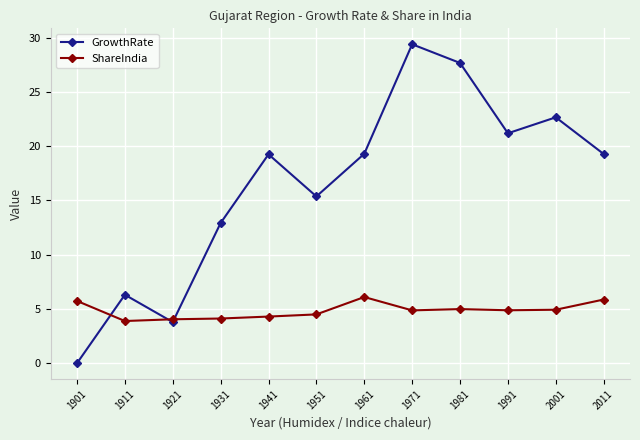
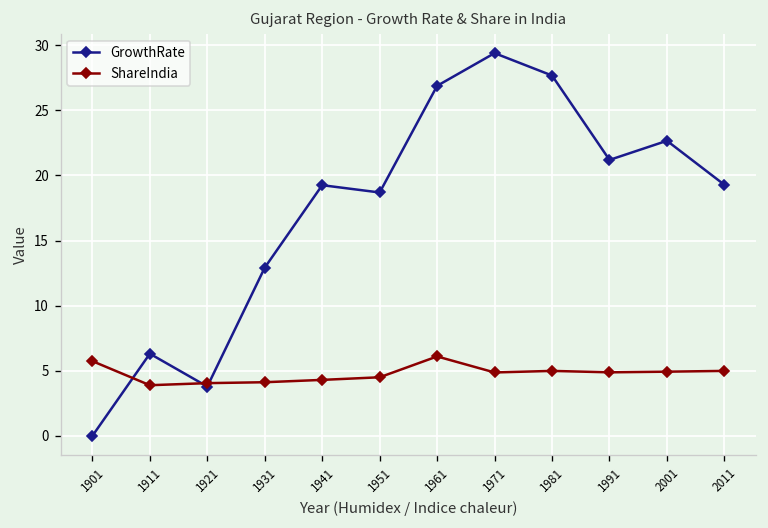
  {
    "GrowthRate": {
      "1901": 0.0,
      "1911": 6.3,
      "1921": 3.8,
      "1931": 12.9,
      "1941": 19.3,
-     "1951": 15.4,
-     "1961": 19.3,
+     "1951": 18.7,
+     "1961": 26.9,
      "1971": 29.4,
      "1981": 27.7,
      "1991": 21.2,
      "2001": 22.7,
      "2011": 19.3
    },
    "ShareIndia": {
      "1901": 5.7,
      "1911": 3.9,
      "1921": 4.1,
      "1931": 4.1,
      "1941": 4.3,
      "1951": 4.5,
      "1961": 6.1,
      "1971": 4.9,
      "1981": 5.0,
      "1991": 4.9,
      "2001": 4.9,
-     "2011": 5.9
+     "2011": 5.0
    }
  }
